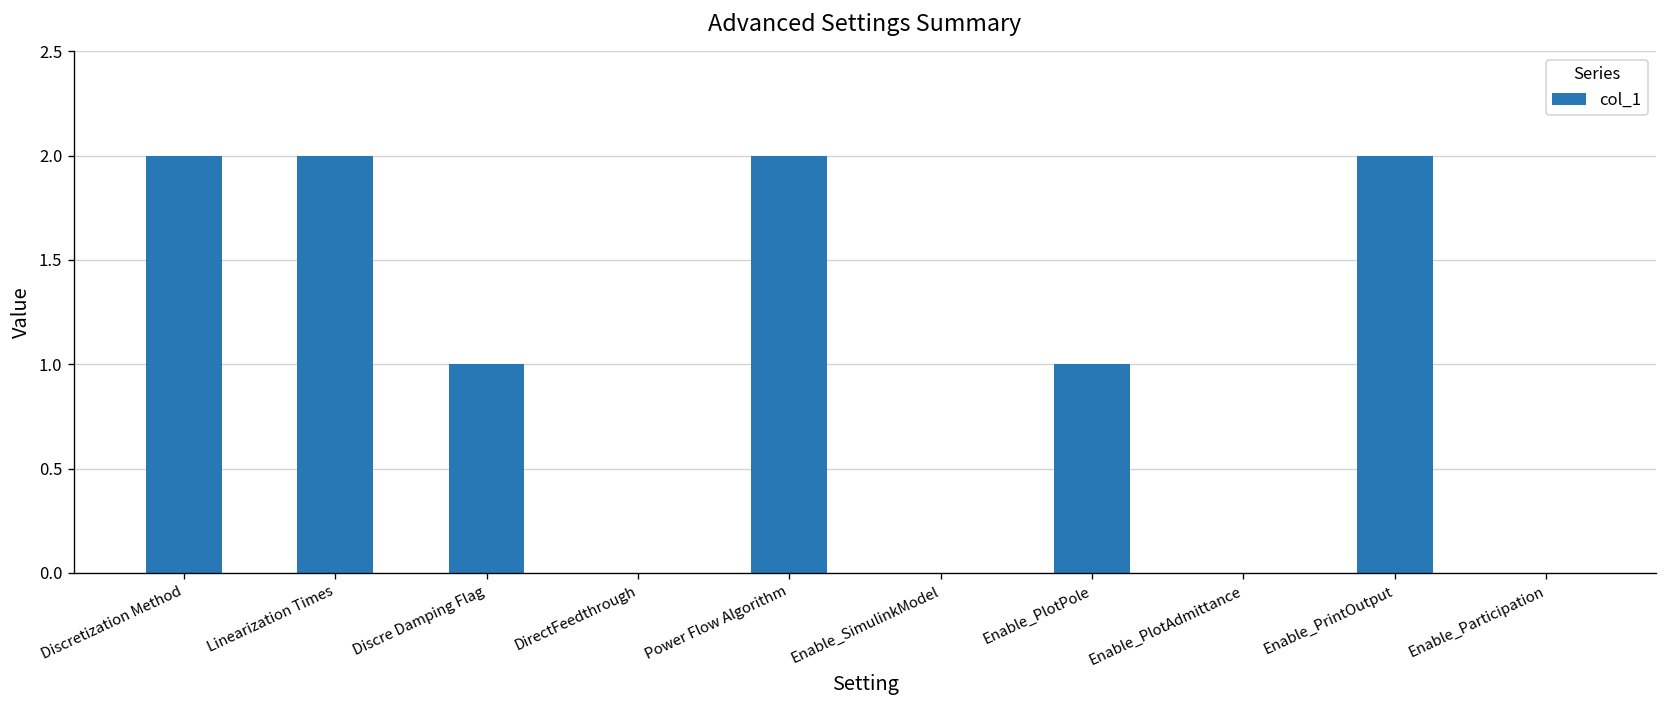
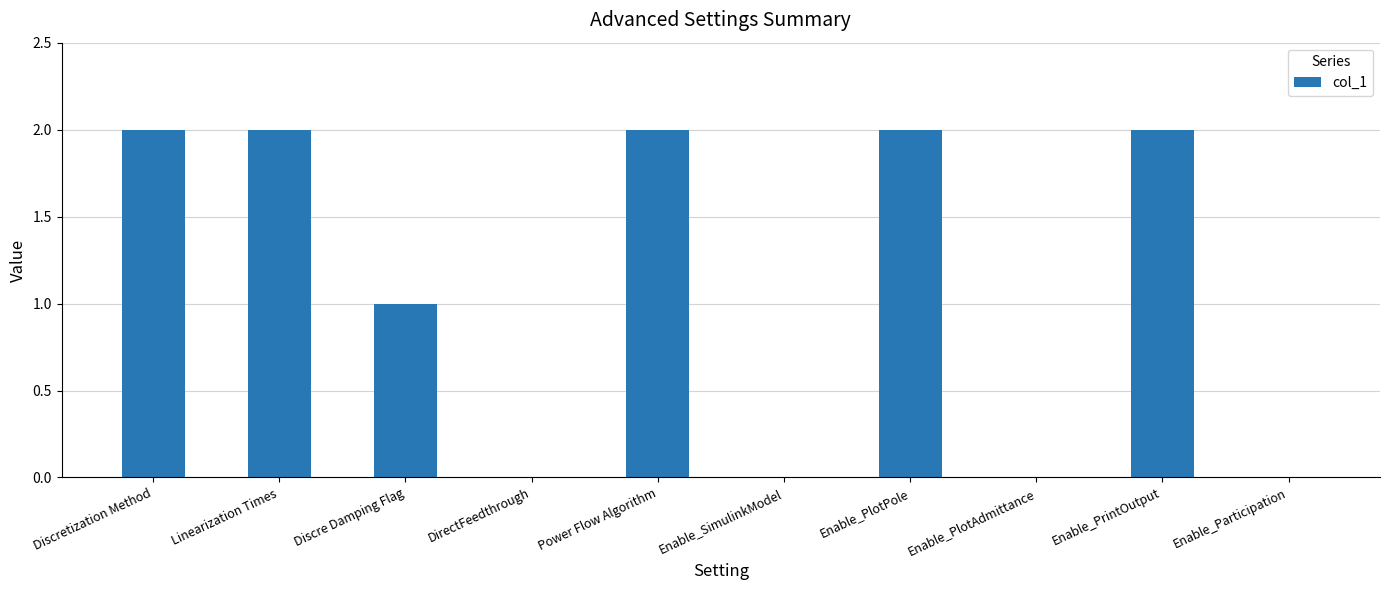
  {
    "Discretization Method": 2,
    "Linearization Times": 2,
    "Discre Damping Flag": 1,
    "DirectFeedthrough": 0,
    "Power Flow Algorithm": 2,
    "Enable_SimulinkModel": 0,
-   "Enable_PlotPole": 1,
+   "Enable_PlotPole": 2,
    "Enable_PlotAdmittance": 0,
    "Enable_PrintOutput": 2,
    "Enable_Participation": 0
  }
